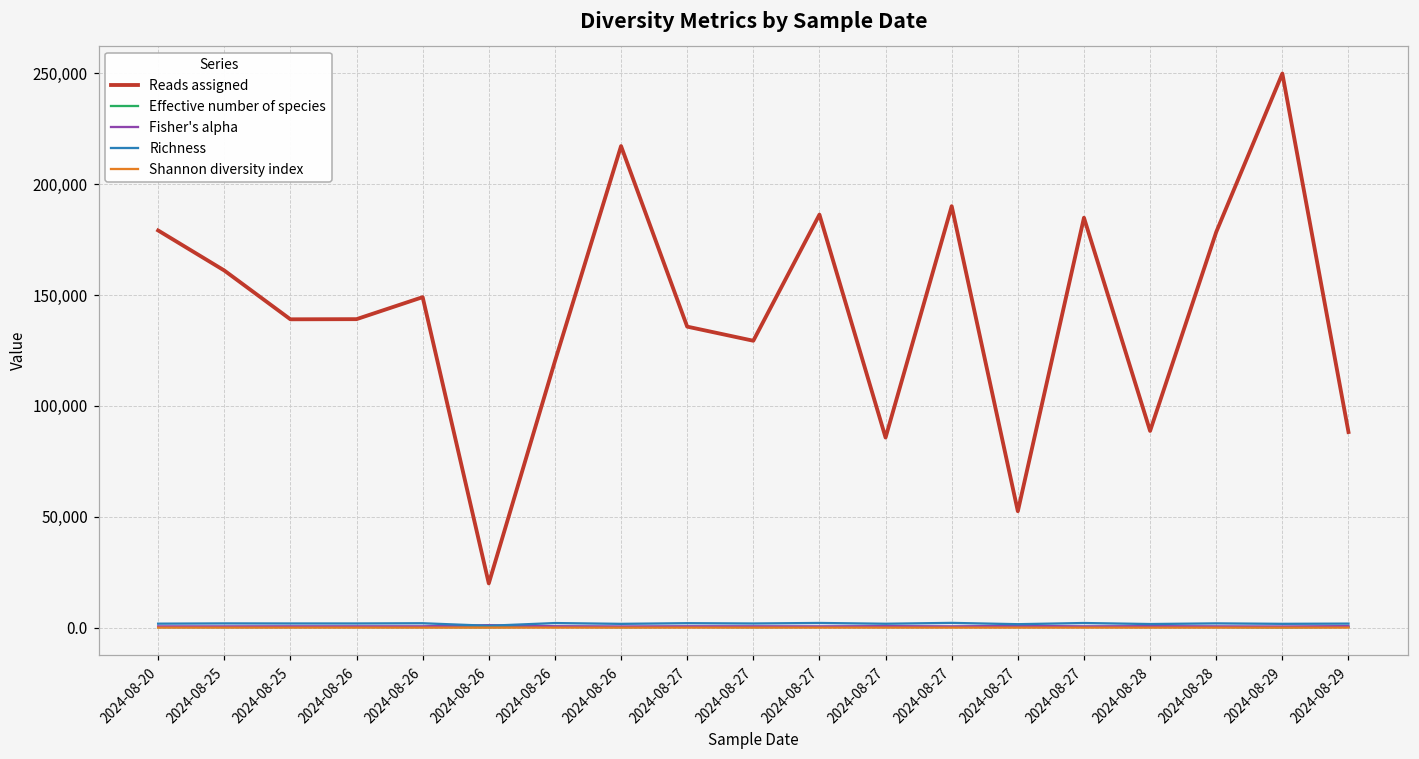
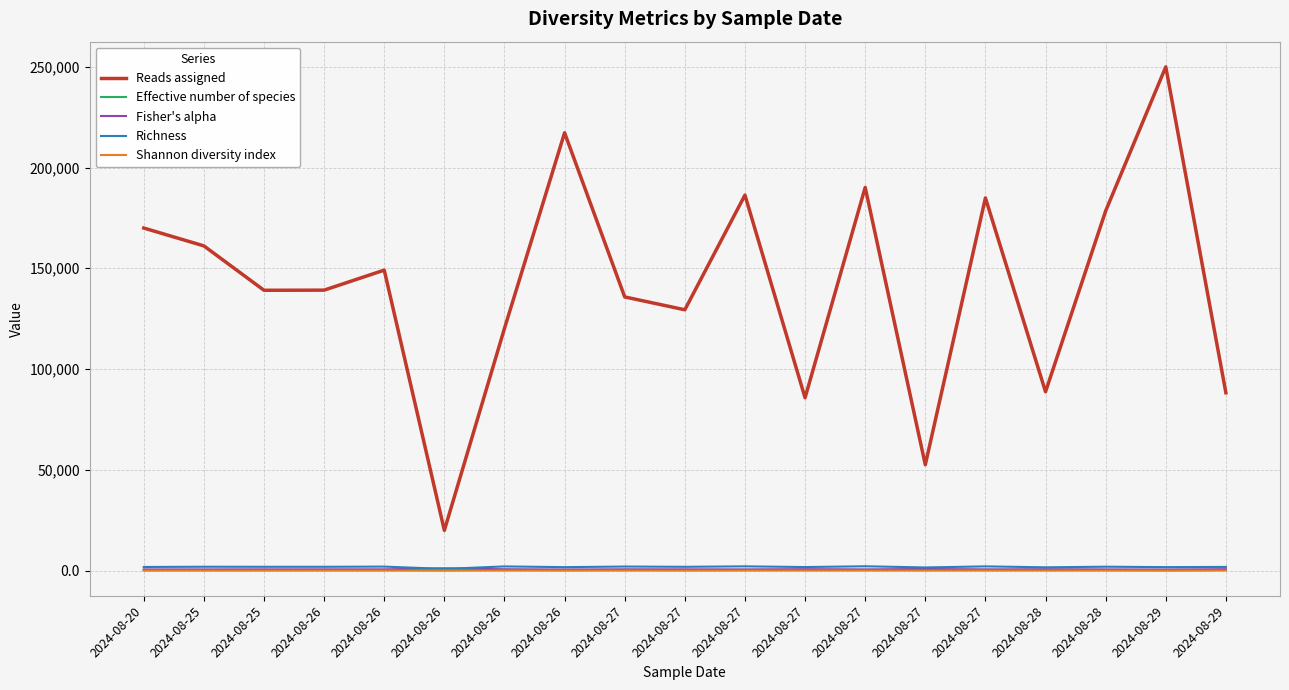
  {
    "Reads assigned": {
-     "2024-08-20": "179,000"
+     "2024-08-20": "170,000"
    }
  }
